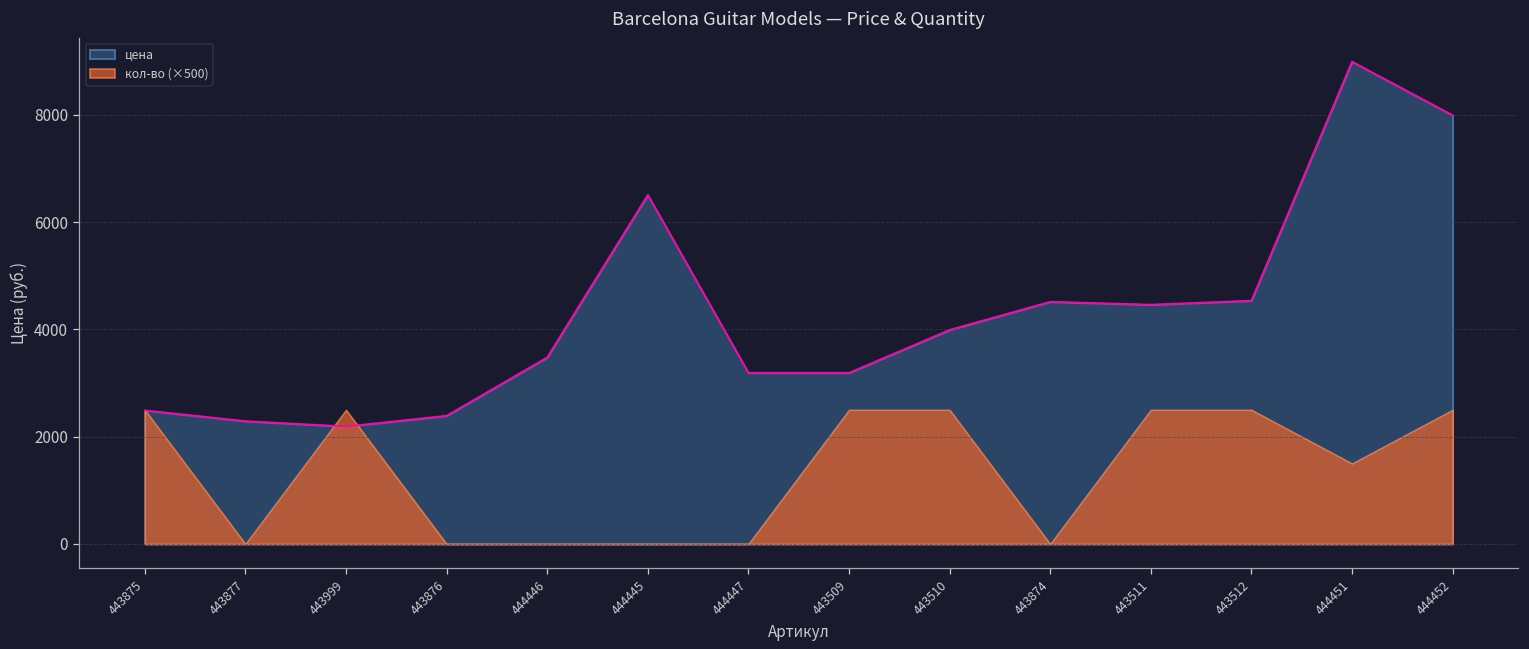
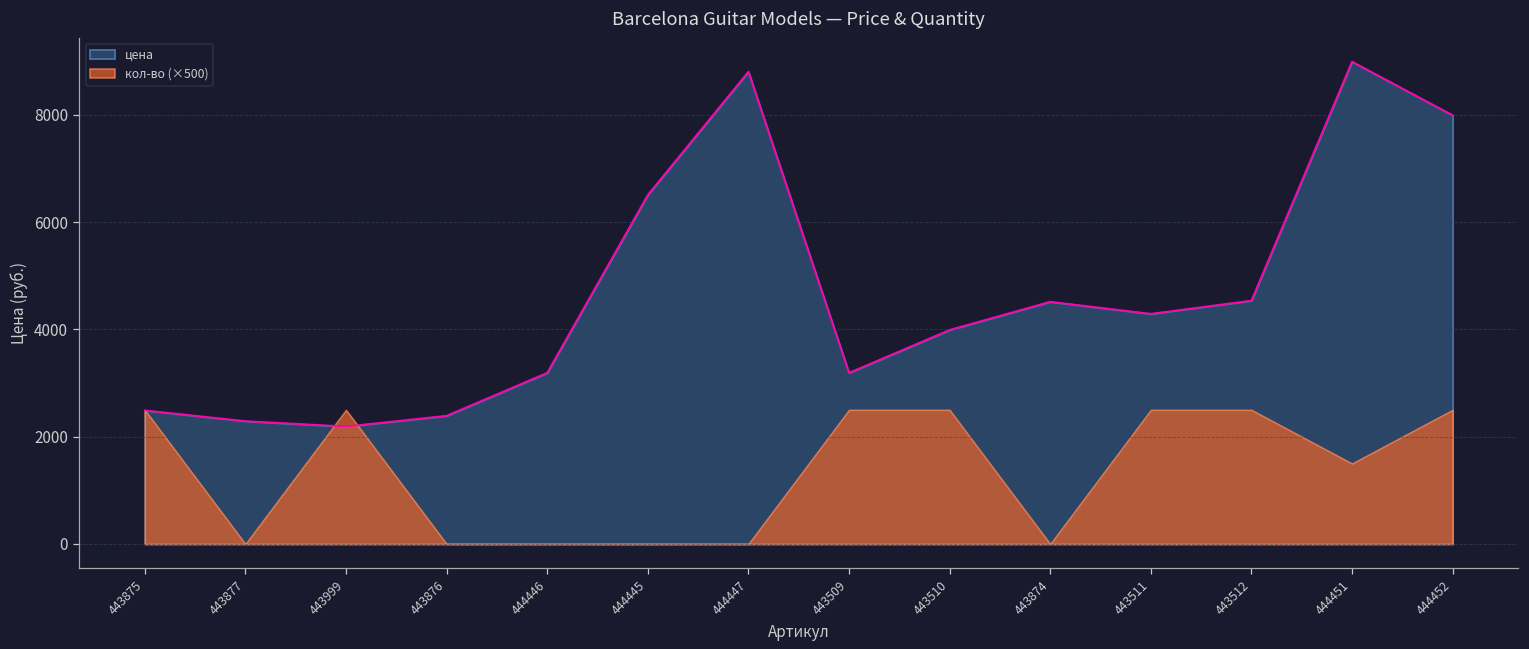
  {
    "цена": {
      "443877": 2300,
      "443999": 2200,
      "443876": 2400,
-     "444446": 3500,
+     "444446": 3200,
      "444445": 6500,
-     "444447": 3200,
+     "444447": 8800,
      "443509": 3200,
      "443510": 4000,
      "443874": 4500,
-     "443511": 4500,
+     "443511": 4300,
      "443512": 4500,
      "444451": 9000,
      "444452": 8000
    },
    "кол-во (×500)": {
      "443877": 0,
      "443999": 2500,
      "443876": 0,
      "444446": 0,
      "444445": 0,
      "444447": 0,
      "443509": 2500,
      "443510": 2500,
      "443874": 0,
      "443511": 2500,
      "443512": 2500,
      "444451": 1500,
      "444452": 2500
    }
  }
